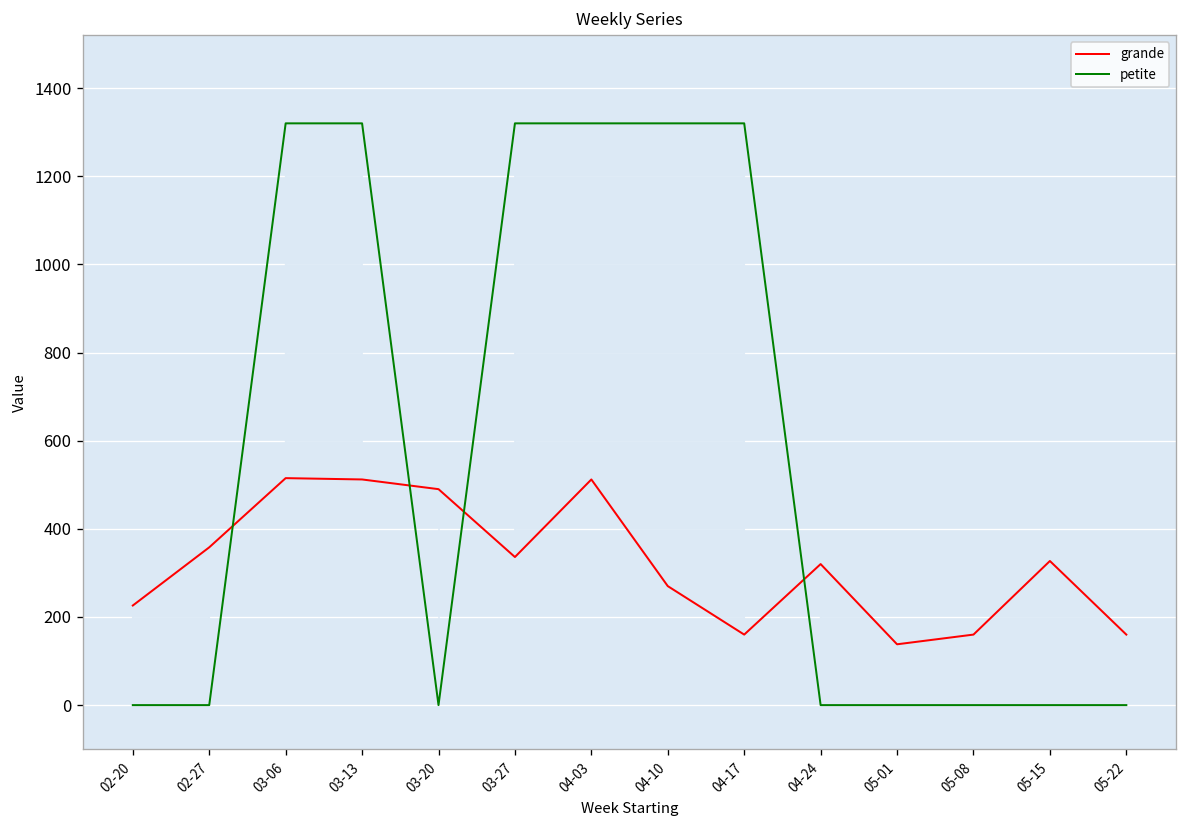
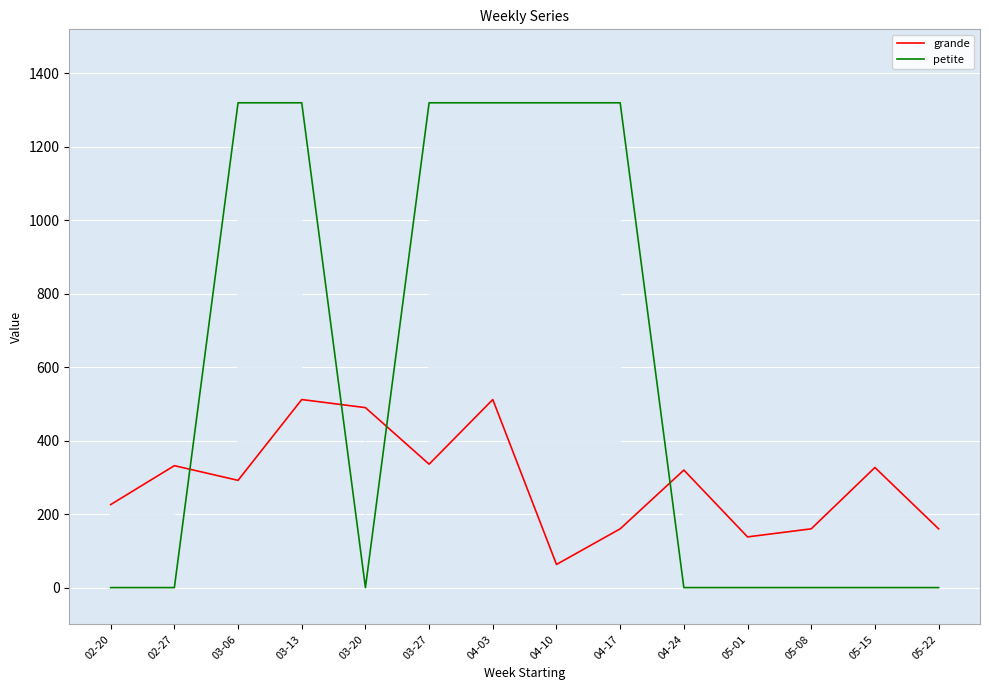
  {
    "grande": {
      "02-20": 230,
-     "02-27": 360,
-     "03-06": 520,
+     "02-27": 330,
+     "03-06": 290,
      "03-13": 510,
      "03-20": 490,
      "03-27": 340,
      "04-03": 510,
-     "04-10": 270,
+     "04-10": 60,
      "04-17": 160,
      "04-24": 320,
      "05-01": 140,
      "05-08": 160,
      "05-15": 330,
      "05-22": 160
    },
    "petite": {
      "02-20": 0,
      "02-27": 0,
      "03-06": 1320,
      "03-13": 1320,
      "03-20": 0,
      "03-27": 1320,
      "04-03": 1320,
      "04-10": 1320,
      "04-17": 1320,
      "04-24": 0,
      "05-01": 0,
      "05-08": 0,
      "05-15": 0,
      "05-22": 0
    }
  }
